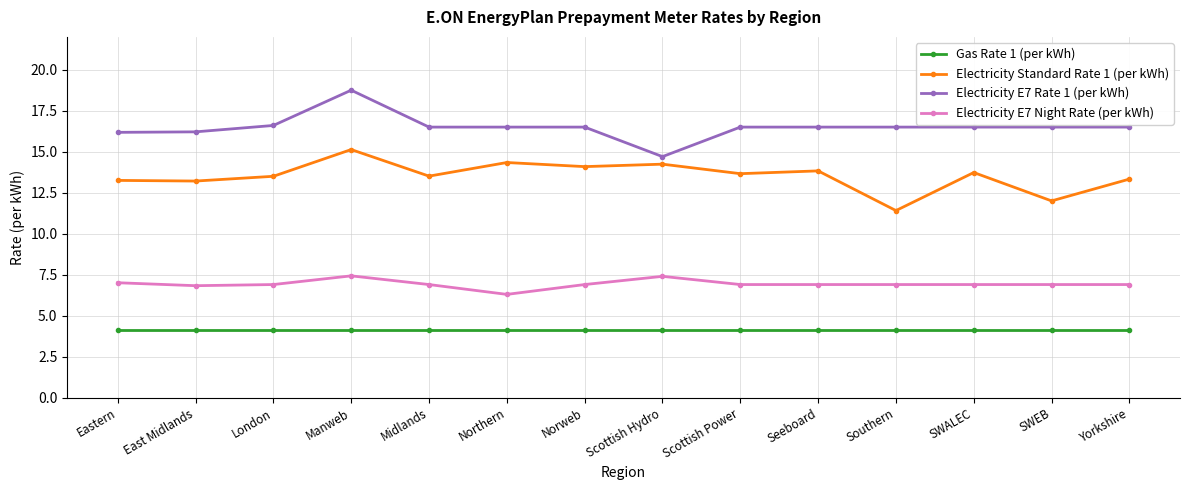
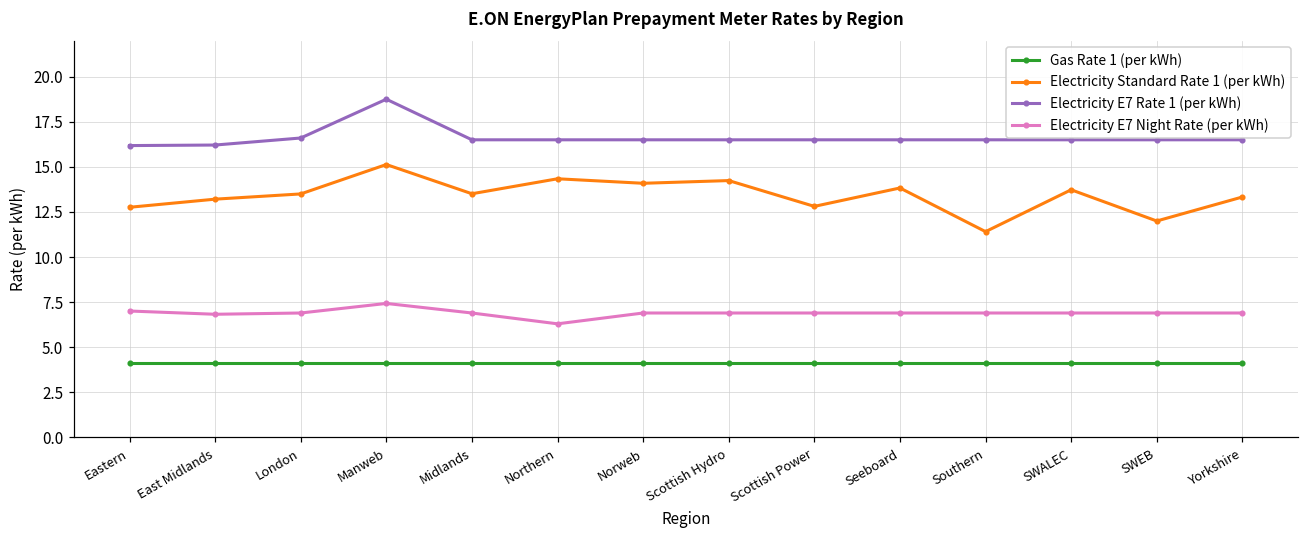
  {
    "Gas Rate 1 (per kWh)": {
      "Eastern": 4.2,
      "East Midlands": 4.2,
      "London": 4.2,
      "Manweb": 4.2,
      "Midlands": 4.2,
      "Northern": 4.2,
      "Norweb": 4.2,
      "Scottish Hydro": 4.2,
      "Scottish Power": 4.2,
      "Seeboard": 4.2,
      "Southern": 4.2,
      "SWALEC": 4.2,
      "SWEB": 4.2,
      "Yorkshire": 4.2
    },
    "Electricity Standard Rate 1 (per kWh)": {
-     "Eastern": 13.3,
+     "Eastern": 12.8,
      "East Midlands": 13.2,
      "London": 13.5,
      "Manweb": 15.1,
      "Midlands": 13.5,
      "Northern": 14.3,
      "Norweb": 14.1,
      "Scottish Hydro": 14.2,
-     "Scottish Power": 13.7,
+     "Scottish Power": 12.8,
      "Seeboard": 13.8,
      "Southern": 11.4,
      "SWALEC": 13.7,
      "SWEB": 12.0,
      "Yorkshire": 13.3
    },
    "Electricity E7 Rate 1 (per kWh)": {
      "Eastern": 16.2,
      "East Midlands": 16.2,
      "London": 16.6,
      "Manweb": 18.8,
      "Midlands": 16.5,
      "Northern": 16.5,
      "Norweb": 16.5,
-     "Scottish Hydro": 14.7,
+     "Scottish Hydro": 16.5,
      "Scottish Power": 16.5,
      "Seeboard": 16.5,
      "Southern": 16.5,
      "SWALEC": 16.5,
      "SWEB": 16.5,
      "Yorkshire": 16.5
    },
    "Electricity E7 Night Rate (per kWh)": {
      "Eastern": 7.0,
      "East Midlands": 6.8,
      "London": 6.9,
      "Manweb": 7.4,
      "Midlands": 6.9,
      "Northern": 6.3,
      "Norweb": 6.9,
-     "Scottish Hydro": 7.4,
+     "Scottish Hydro": 6.9,
      "Scottish Power": 6.9,
      "Seeboard": 6.9,
      "Southern": 6.9,
      "SWALEC": 6.9,
      "SWEB": 6.9,
      "Yorkshire": 6.9
    }
  }
